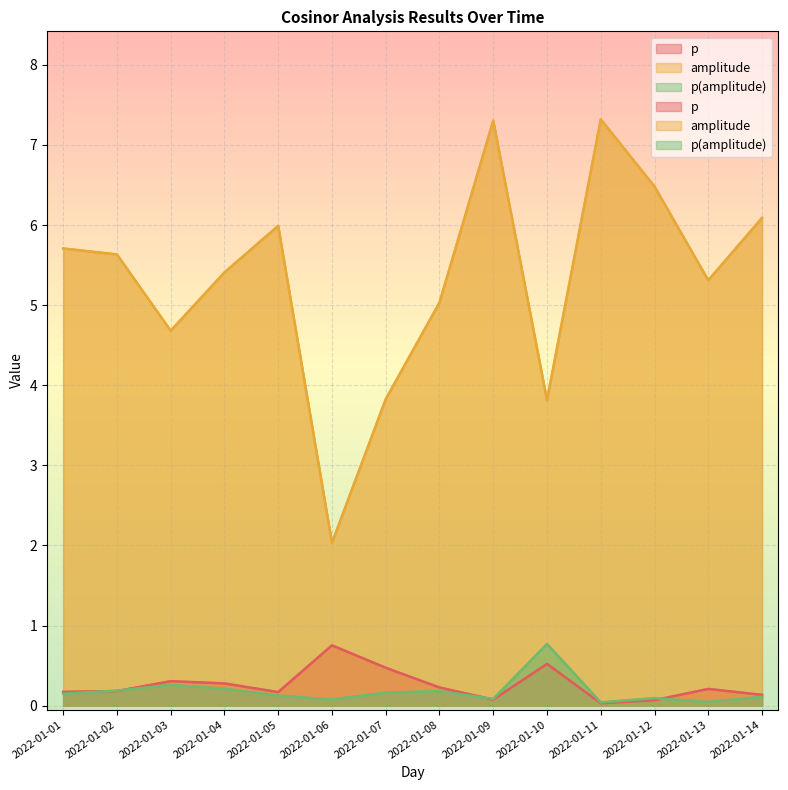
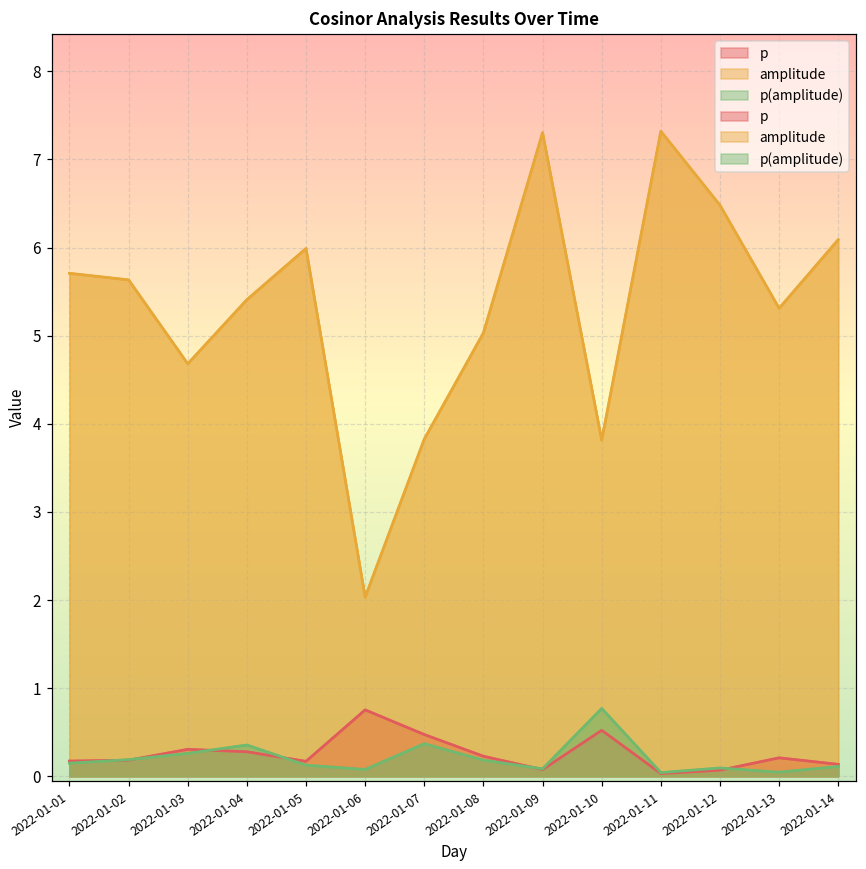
  {
    "p(amplitude)": {
      "2022-01-03": 0.3,
-     "2022-01-04": 0.2,
+     "2022-01-04": 0.4,
      "2022-01-05": 0.1,
      "2022-01-06": 0.1,
-     "2022-01-07": 0.2,
+     "2022-01-07": 0.4,
      "2022-01-08": 0.2,
      "2022-01-10": 0.8,
      "2022-01-13": 0.0
    }
  }
